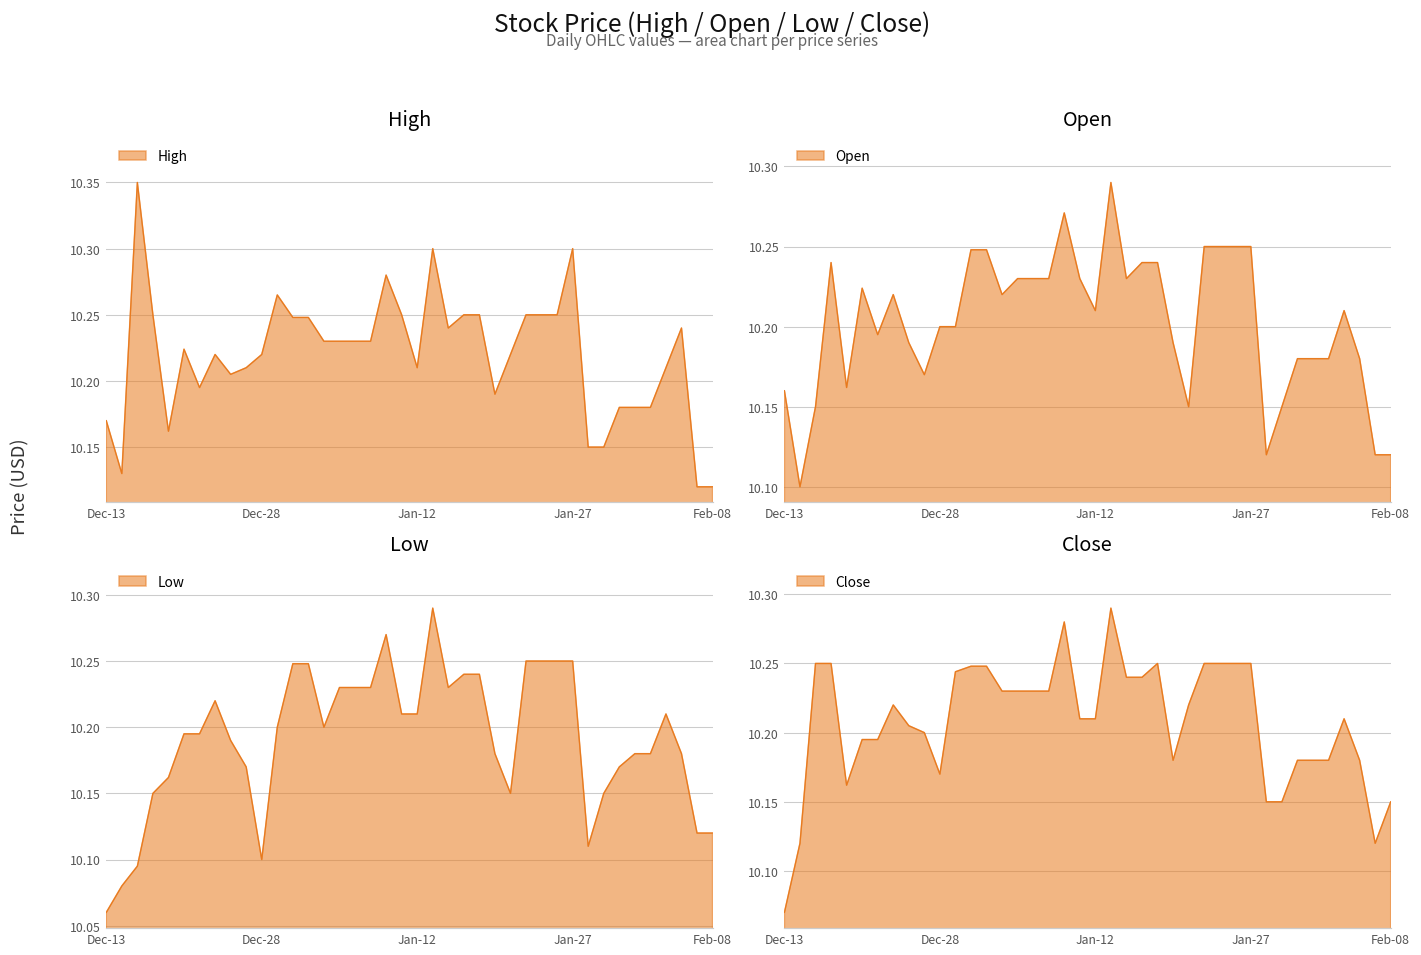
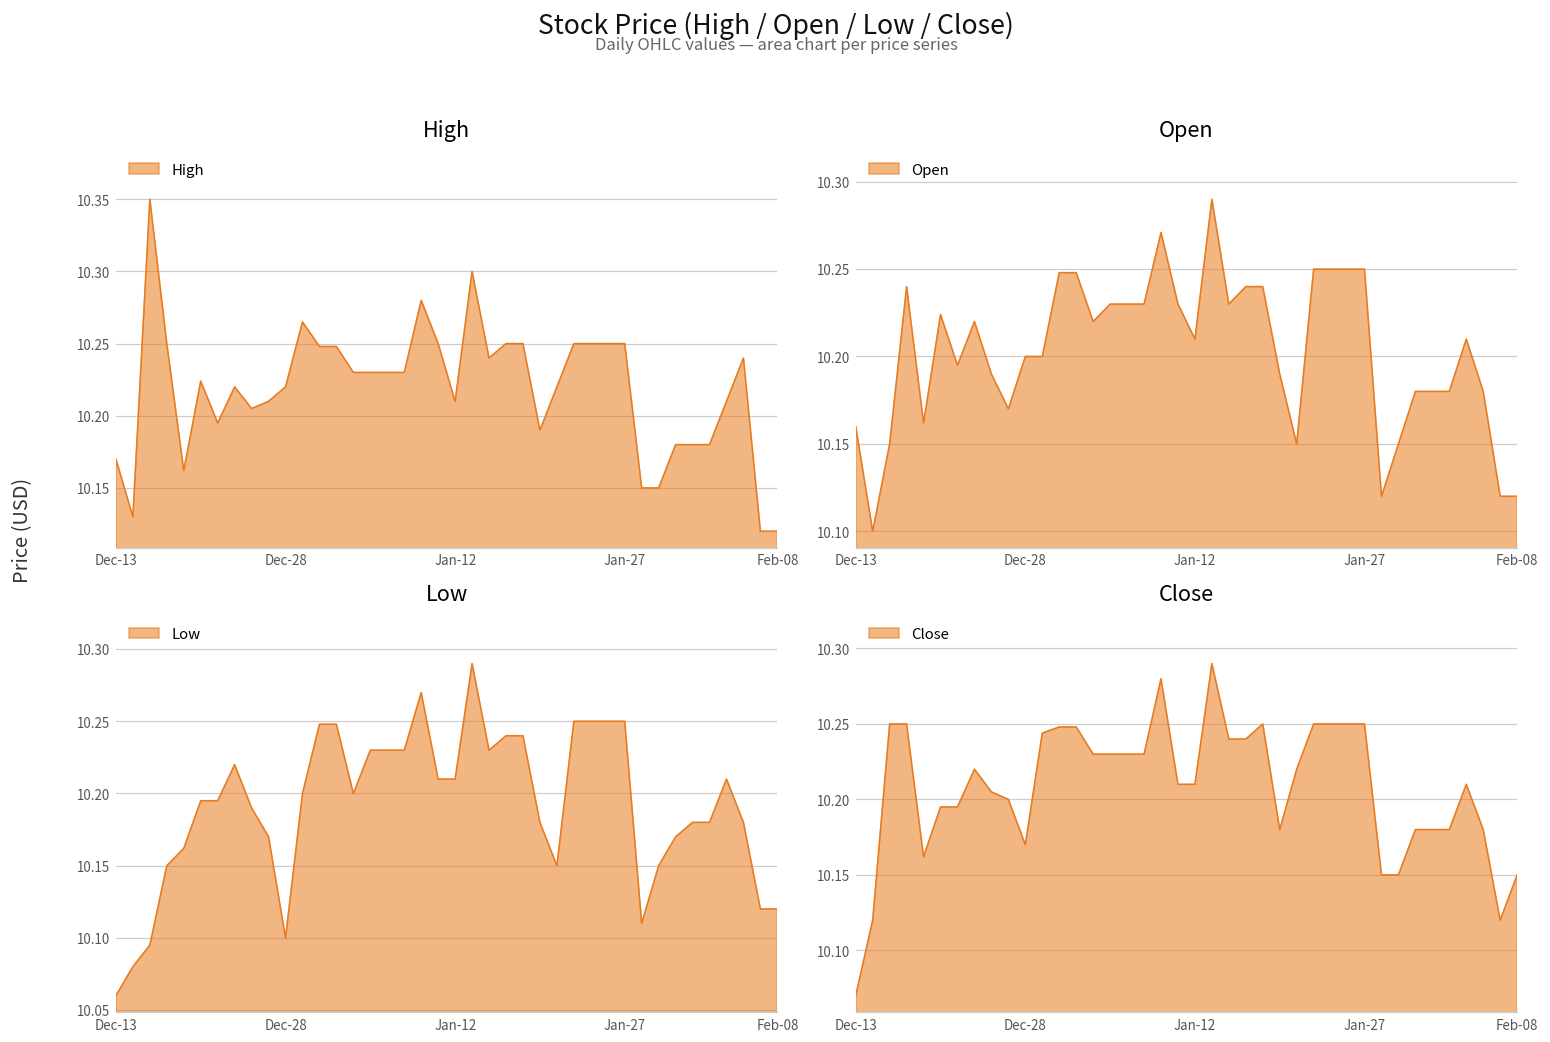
  {
    "High": {
      "Dec-13": 10.17,
      "Dec-28": 10.22,
      "Jan-12": 10.21,
-     "Jan-27": 10.30,
+     "Jan-27": 10.25,
      "Feb-08": 10.12
    },
    "Open": {
      "Dec-13": 10.160,
      "Dec-28": 10.200,
      "Jan-12": 10.210,
      "Jan-27": 10.250,
      "Feb-08": 10.120
    },
    "Low": {
      "Dec-13": 10.060,
      "Dec-28": 10.100,
      "Jan-12": 10.210,
      "Jan-27": 10.250,
      "Feb-08": 10.120
    },
    "Close": {
      "Dec-13": 10.070,
      "Dec-28": 10.170,
      "Jan-12": 10.210,
      "Jan-27": 10.250,
      "Feb-08": 10.150
    }
  }
